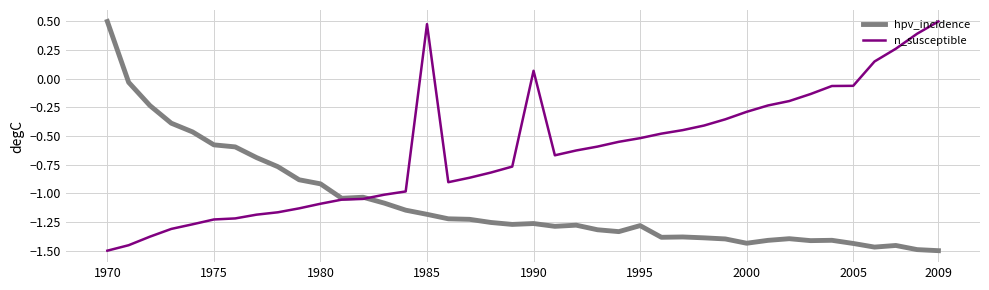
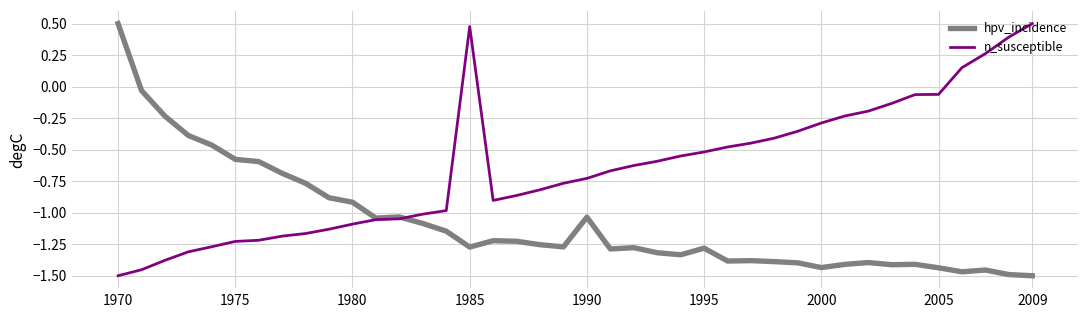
  {
    "hpv_incidence": {
      "1970": 0.50,
      "1975": -0.58,
      "1980": -0.92,
-     "1985": -1.18,
-     "1990": -1.26,
+     "1985": -1.27,
+     "1990": -1.04,
      "1995": -1.28,
      "2000": -1.44,
      "2005": -1.44,
      "2009": -1.50
    },
    "n_susceptible": {
      "1970": -1.50,
      "1975": -1.23,
      "1980": -1.09,
      "1985": 0.48,
-     "1990": 0.07,
+     "1990": -0.73,
      "1995": -0.52,
      "2000": -0.29,
      "2005": -0.06,
      "2009": 0.50
    }
  }
